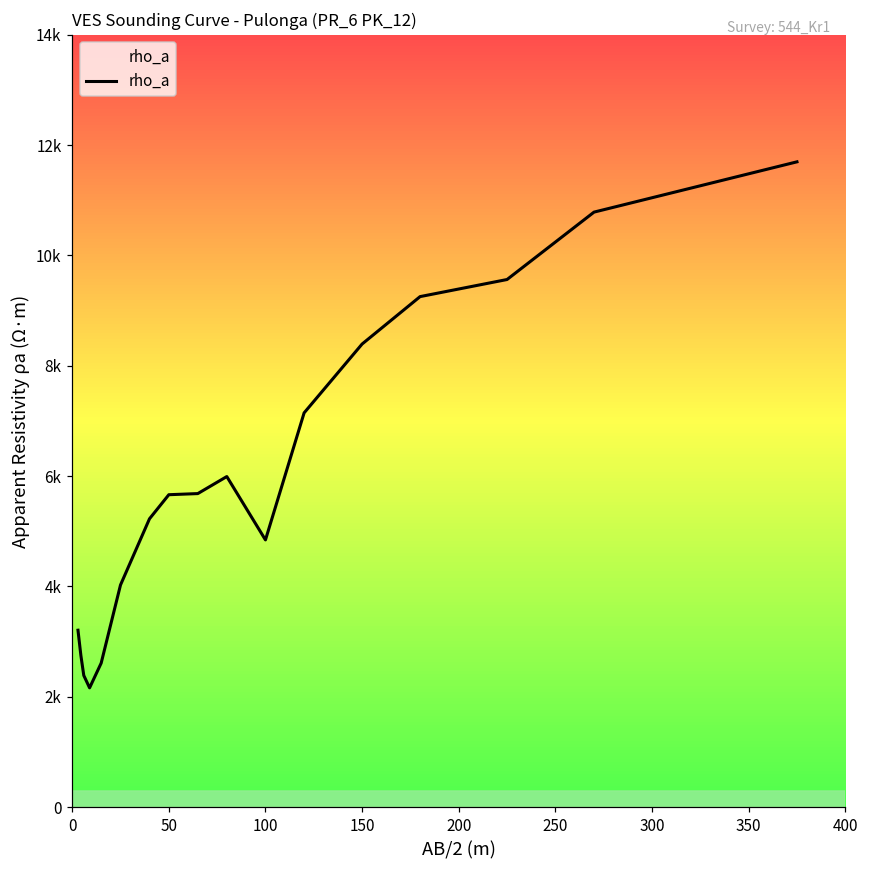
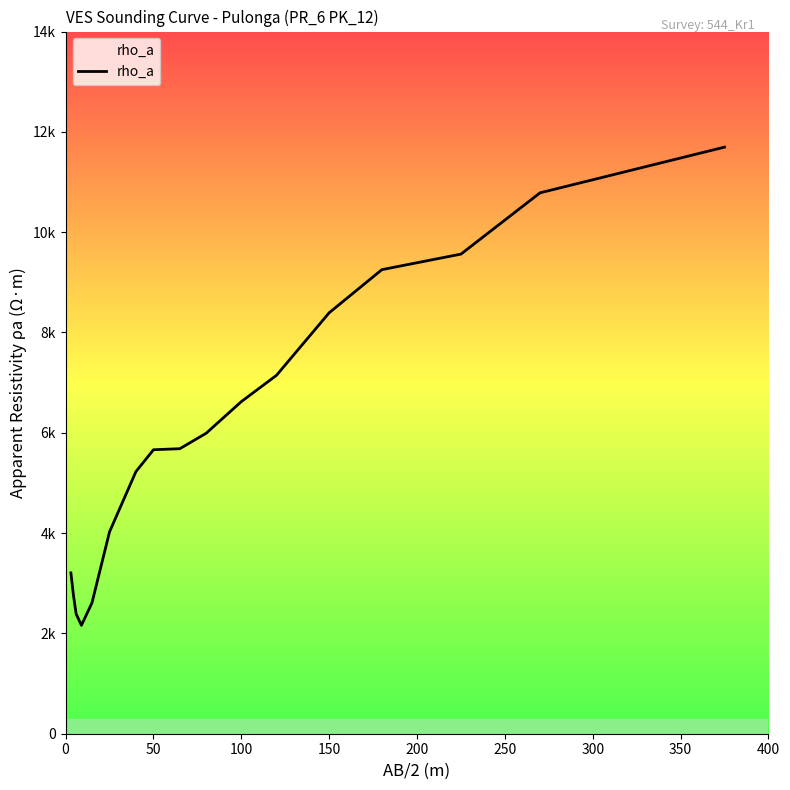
  {
    "50": 5700,
-   "100": 4800,
+   "100": 6600,
    "150": 8400
  }
